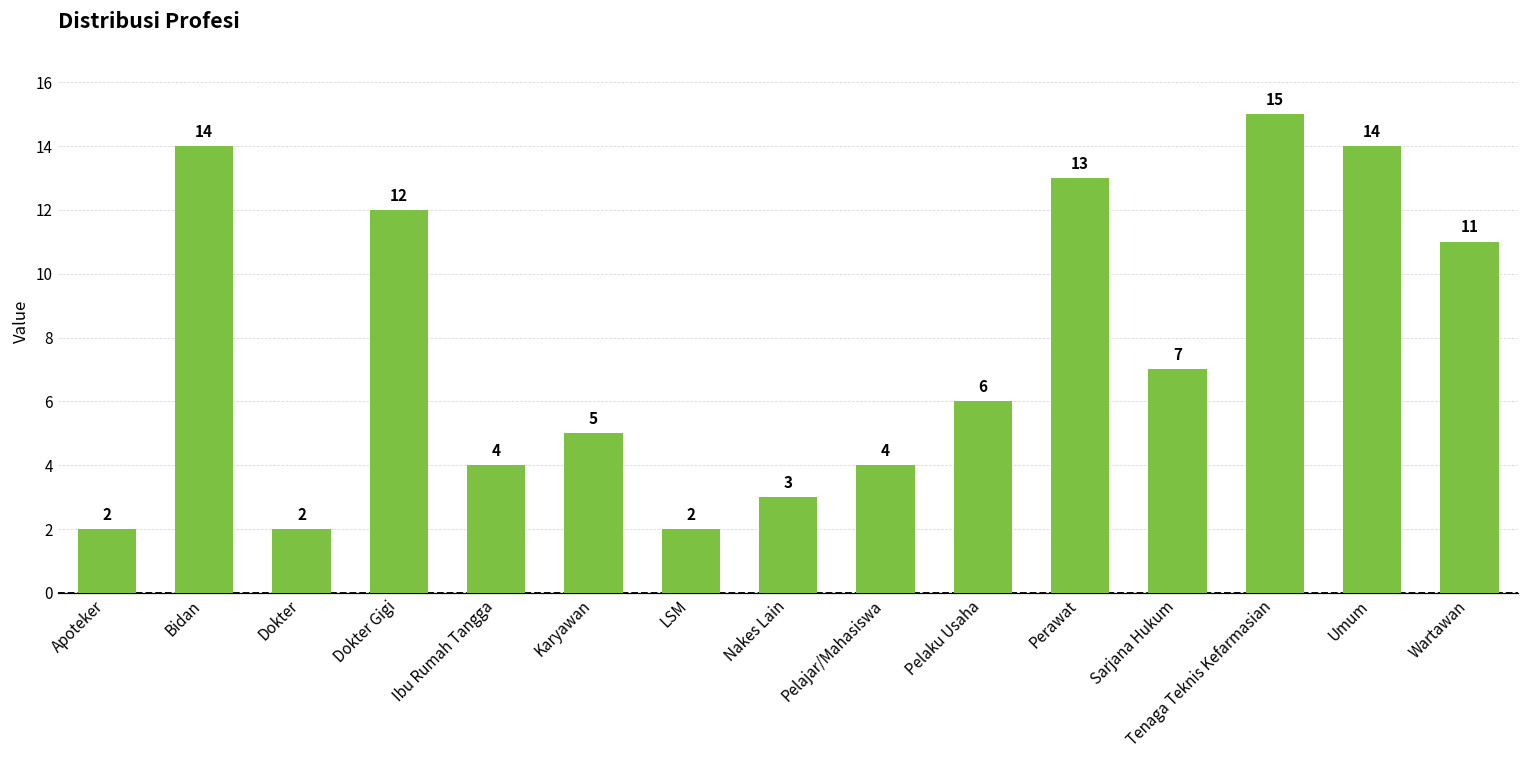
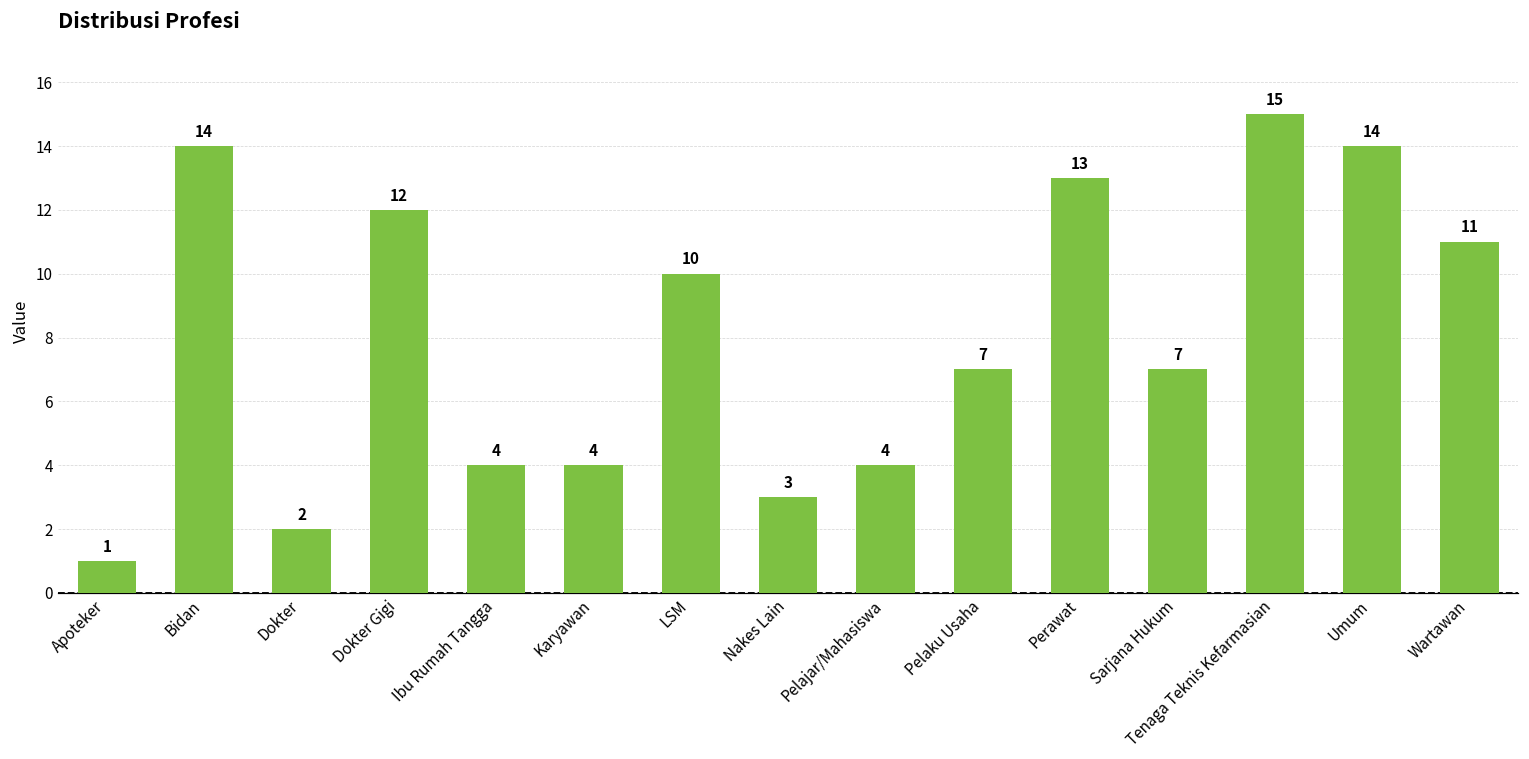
  {
-   "Apoteker": 2,
+   "Apoteker": 1,
    "Bidan": 14,
    "Dokter": 2,
    "Dokter Gigi": 12,
    "Ibu Rumah Tangga": 4,
-   "Karyawan": 5,
-   "LSM": 2,
+   "Karyawan": 4,
+   "LSM": 10,
    "Nakes Lain": 3,
    "Pelajar/Mahasiswa": 4,
-   "Pelaku Usaha": 6,
+   "Pelaku Usaha": 7,
    "Perawat": 13,
    "Sarjana Hukum": 7,
    "Tenaga Teknis Kefarmasian": 15,
    "Umum": 14,
    "Wartawan": 11
  }
